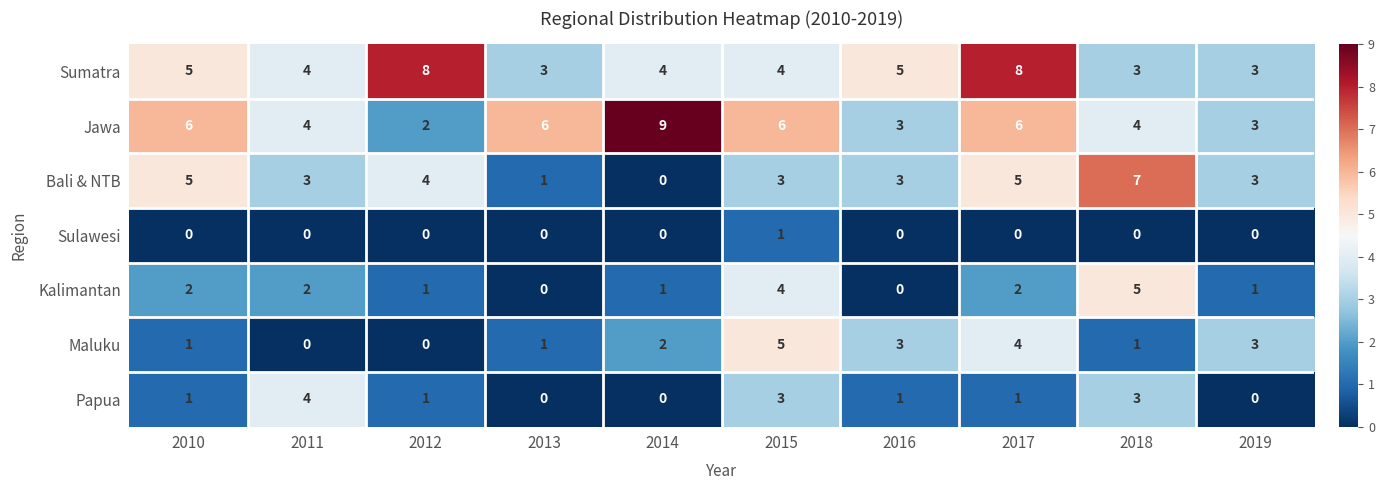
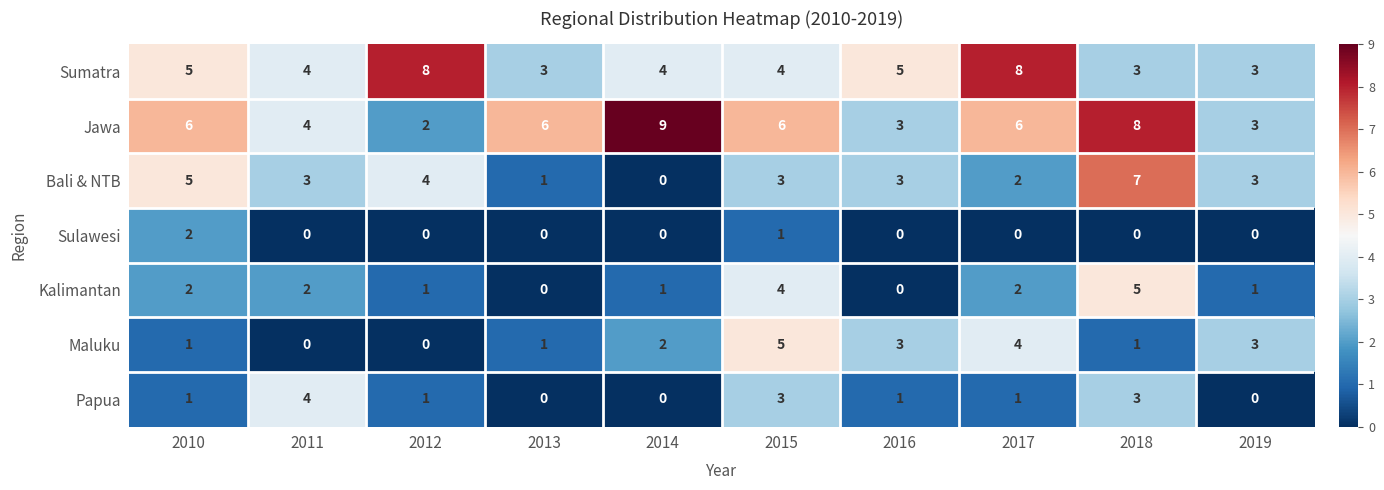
  {
    "Sumatra": {
      "2010": 5,
      "2011": 4,
      "2012": 8,
      "2013": 3,
      "2014": 4,
      "2015": 4,
      "2016": 5,
      "2017": 8,
      "2018": 3,
      "2019": 3
    },
    "Jawa": {
      "2010": 6,
      "2011": 4,
      "2012": 2,
      "2013": 6,
      "2014": 9,
      "2015": 6,
      "2016": 3,
      "2017": 6,
-     "2018": 4,
+     "2018": 8,
      "2019": 3
    },
    "Bali & NTB": {
      "2010": 5,
      "2011": 3,
      "2012": 4,
      "2013": 1,
      "2014": 0,
      "2015": 3,
      "2016": 3,
-     "2017": 5,
+     "2017": 2,
      "2018": 7,
      "2019": 3
    },
    "Sulawesi": {
-     "2010": 0,
+     "2010": 2,
      "2011": 0,
      "2012": 0,
      "2013": 0,
      "2014": 0,
      "2015": 1,
      "2016": 0,
      "2017": 0,
      "2018": 0,
      "2019": 0
    },
    "Kalimantan": {
      "2010": 2,
      "2011": 2,
      "2012": 1,
      "2013": 0,
      "2014": 1,
      "2015": 4,
      "2016": 0,
      "2017": 2,
      "2018": 5,
      "2019": 1
    },
    "Maluku": {
      "2010": 1,
      "2011": 0,
      "2012": 0,
      "2013": 1,
      "2014": 2,
      "2015": 5,
      "2016": 3,
      "2017": 4,
      "2018": 1,
      "2019": 3
    },
    "Papua": {
      "2010": 1,
      "2011": 4,
      "2012": 1,
      "2013": 0,
      "2014": 0,
      "2015": 3,
      "2016": 1,
      "2017": 1,
      "2018": 3,
      "2019": 0
    }
  }
